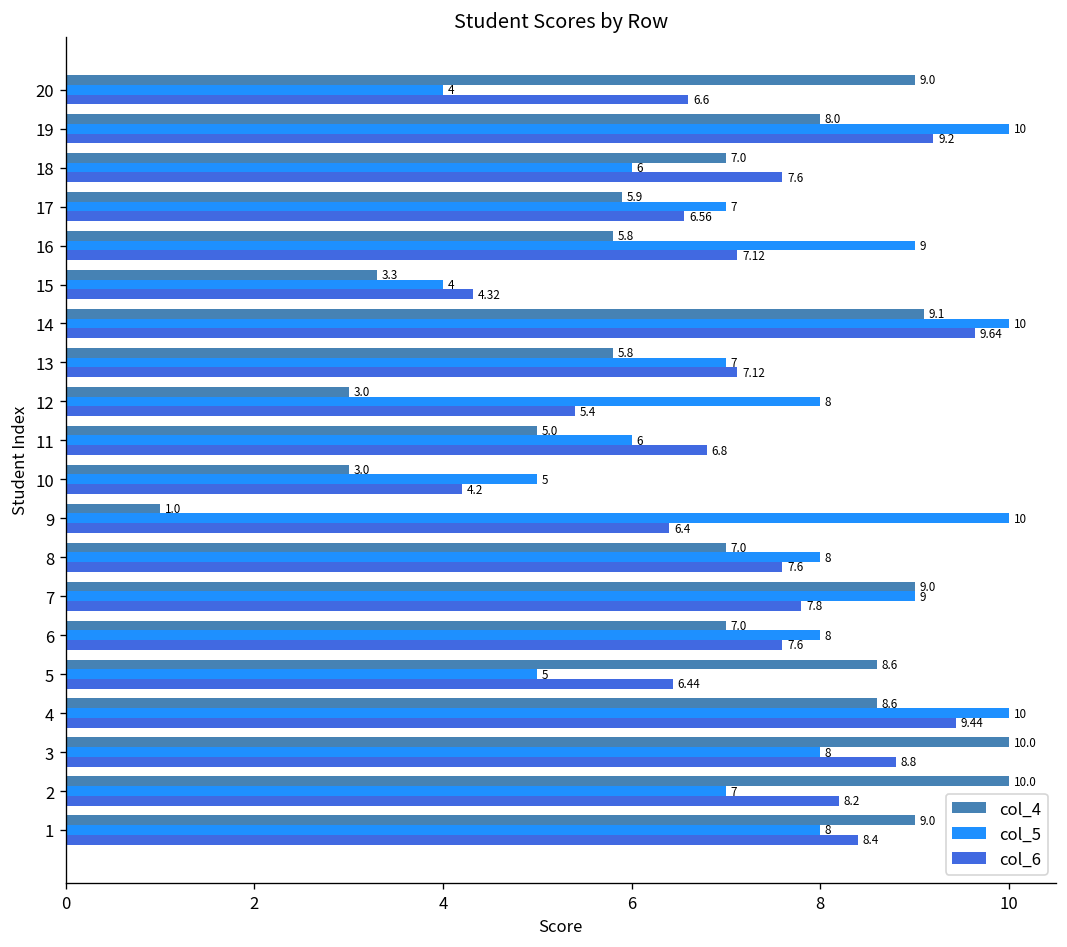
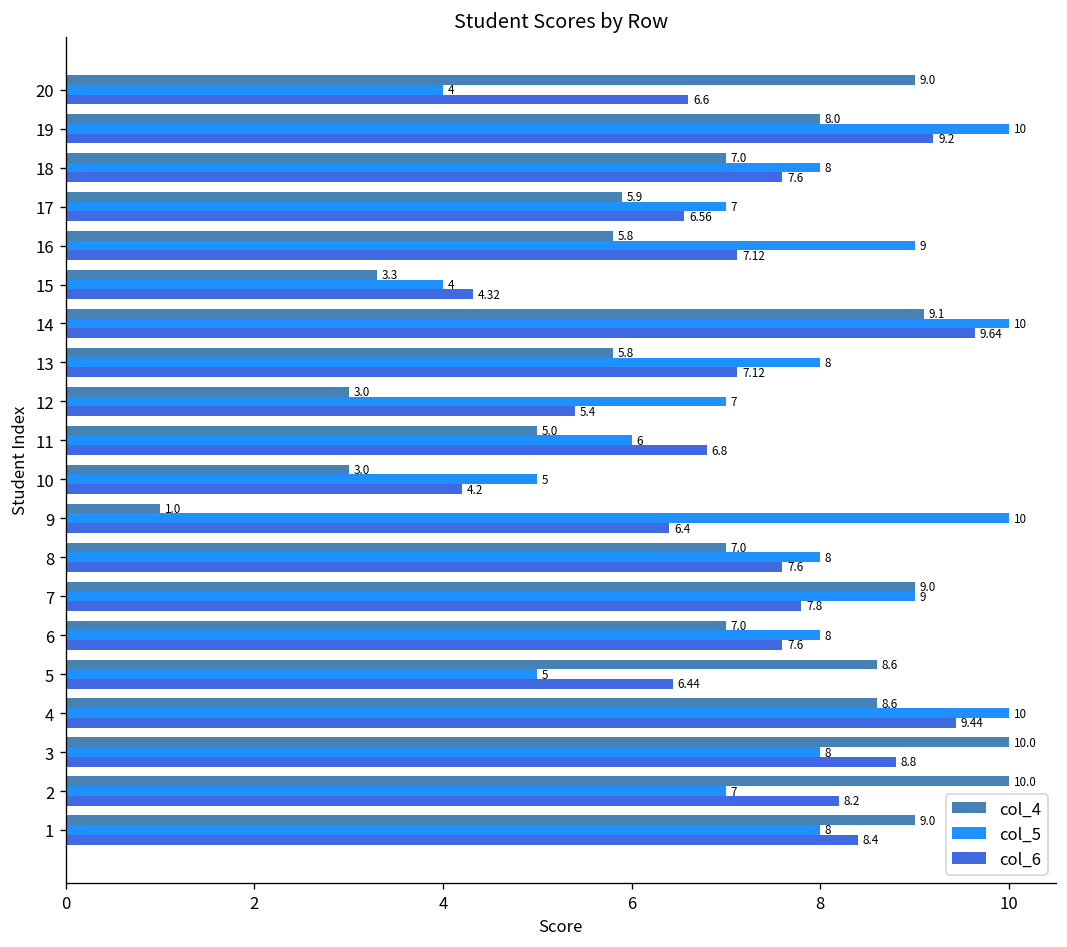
  {
    "col_5": {
      "20": 4,
      "19": 10,
-     "18": 6,
+     "18": 8,
      "17": 7,
      "16": 9,
      "15": 4,
      "14": 10,
-     "13": 7,
-     "12": 8,
+     "13": 8,
+     "12": 7,
      "11": 6,
      "10": 5,
      "9": 10,
      "8": 8,
      "6": 8,
      "5": 5,
      "4": 10,
      "3": 8,
      "2": 7,
      "1": 8
    }
  }
